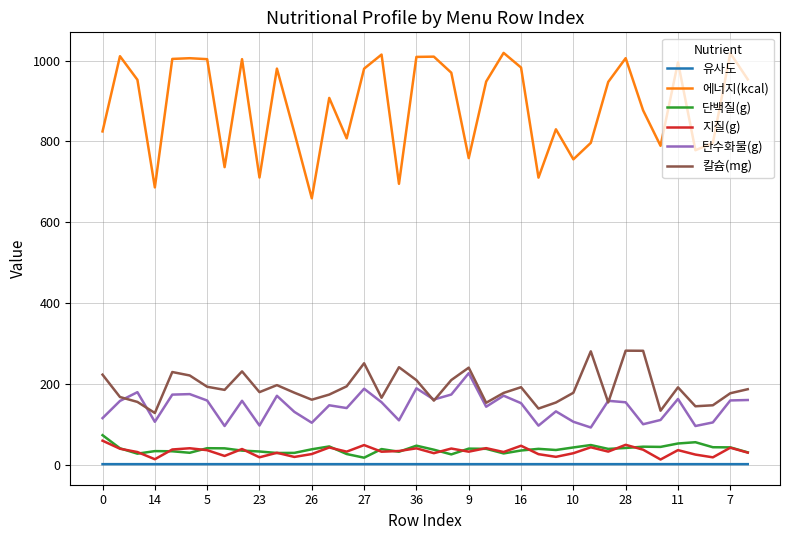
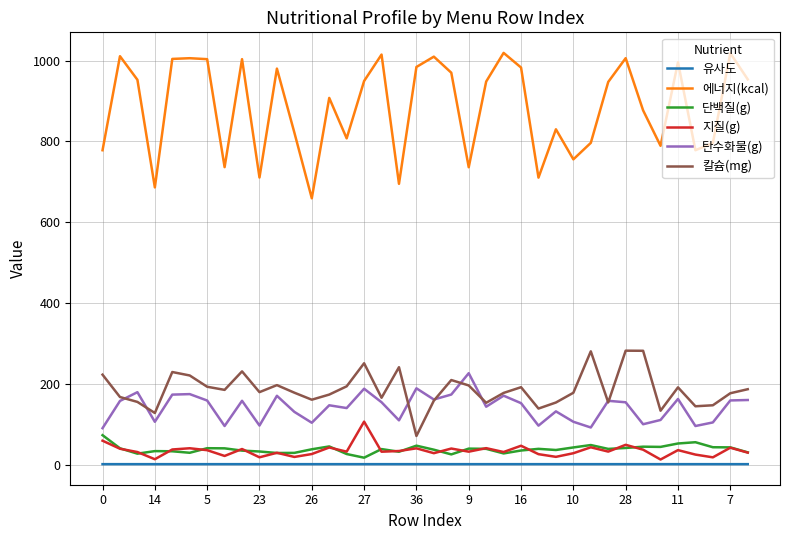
  {
    "유사도": {
      "0": 0,
      "27": 0,
      "36": 0,
      "9": 0
    },
    "에너지(kcal)": {
-     "0": 820,
-     "27": 980,
-     "36": 1010,
-     "9": 760
+     "0": 780,
+     "27": 950,
+     "36": 980,
+     "9": 740
    },
    "단백질(g)": {
      "0": 70,
      "27": 20,
      "36": 50,
      "9": 40
    },
    "지질(g)": {
      "0": 60,
-     "27": 50,
+     "27": 110,
      "36": 40,
      "9": 30
    },
    "탄수화물(g)": {
-     "0": 110,
+     "0": 90,
      "27": 190,
      "36": 190,
      "9": 230
    },
    "칼슘(mg)": {
      "0": 220,
      "27": 250,
-     "36": 210,
-     "9": 240
+     "36": 70,
+     "9": 200
    }
  }
